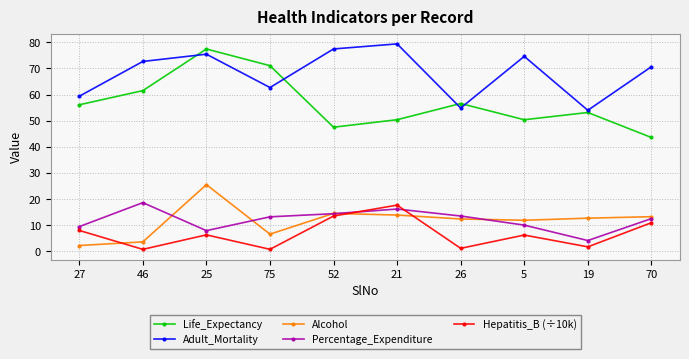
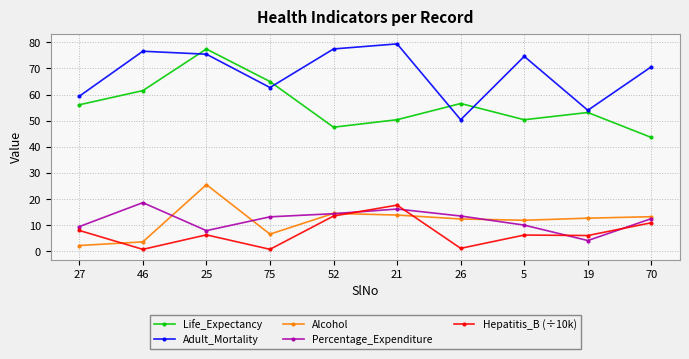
  {
    "Life_Expectancy": {
      "27": 56,
      "46": 62,
      "25": 77,
-     "75": 71,
+     "75": 65,
      "52": 48,
      "21": 50,
      "26": 57,
      "5": 50,
      "70": 44
    },
    "Adult_Mortality": {
      "27": 59,
-     "46": 73,
+     "46": 77,
      "25": 75,
      "75": 63,
      "52": 77,
      "21": 79,
-     "26": 55,
+     "26": 50,
      "5": 75,
      "70": 71
    },
    "Alcohol": {
      "27": 2,
      "46": 4,
      "25": 26,
      "75": 7,
      "21": 14,
      "26": 12,
      "5": 12,
      "19": 13
    },
    "Percentage_Expenditure": {
      "27": 9,
      "46": 19,
      "25": 8,
      "75": 13,
      "21": 16,
      "26": 13,
      "5": 10,
      "19": 4
    },
    "Hepatitis_B (÷10k)": {
      "27": 8,
      "46": 1,
      "25": 6,
      "75": 1,
      "21": 18,
      "26": 1,
      "5": 6,
-     "19": 2,
+     "19": 6,
      "70": 11
    }
  }
